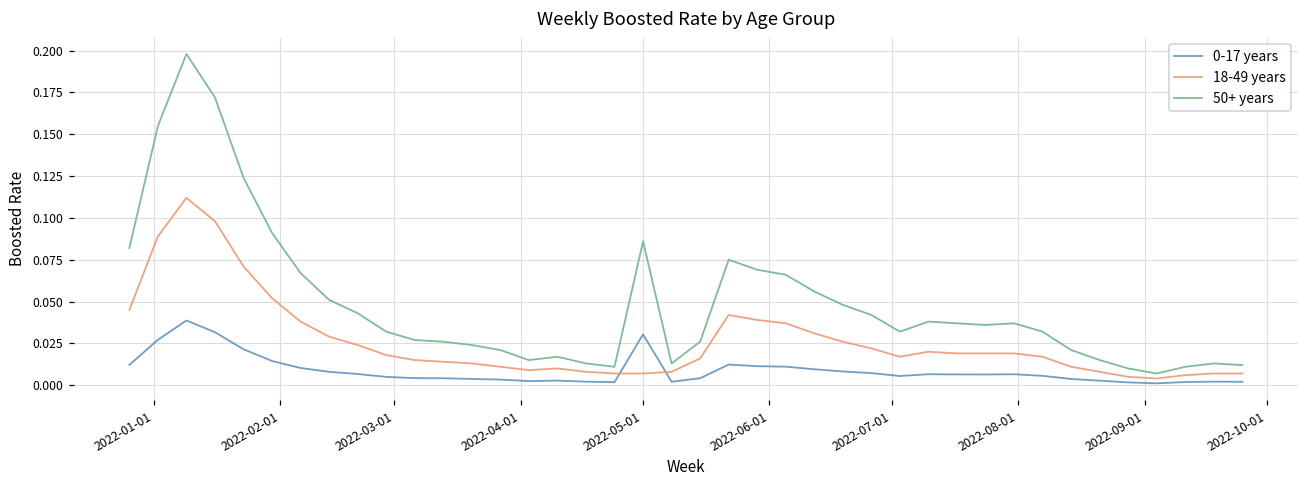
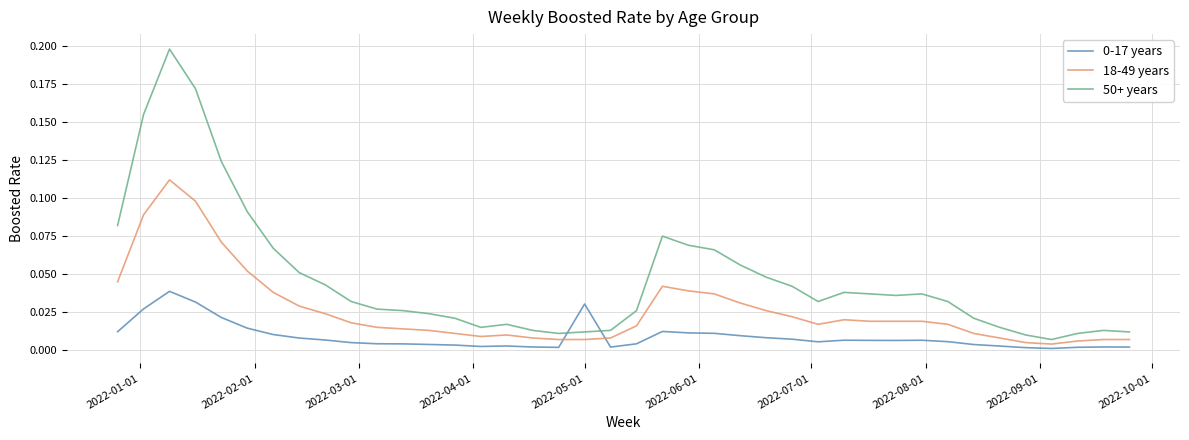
  {
    "0-17 years": {
      "2022-05-01": 0.030
    },
    "18-49 years": {
      "2022-05-01": 0.007
    },
    "50+ years": {
-     "2022-05-01": 0.086
+     "2022-05-01": 0.012
    }
  }
